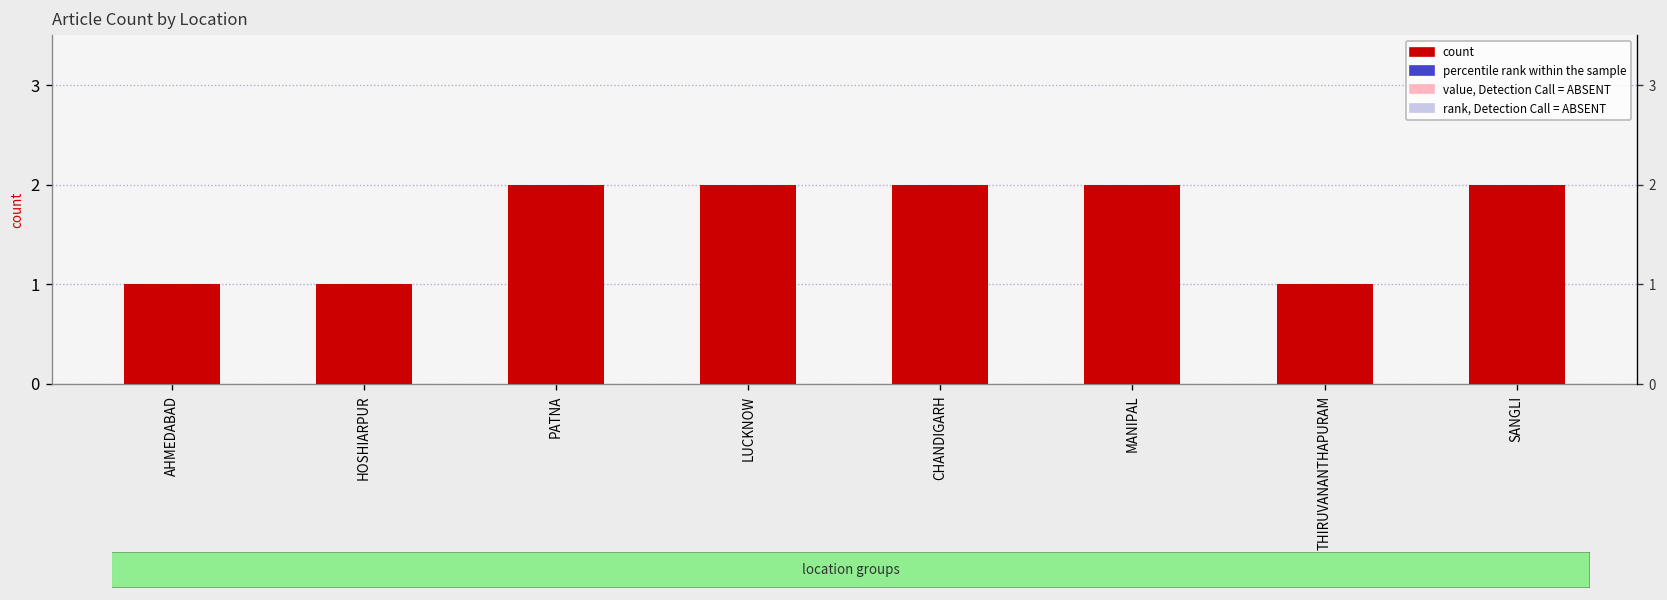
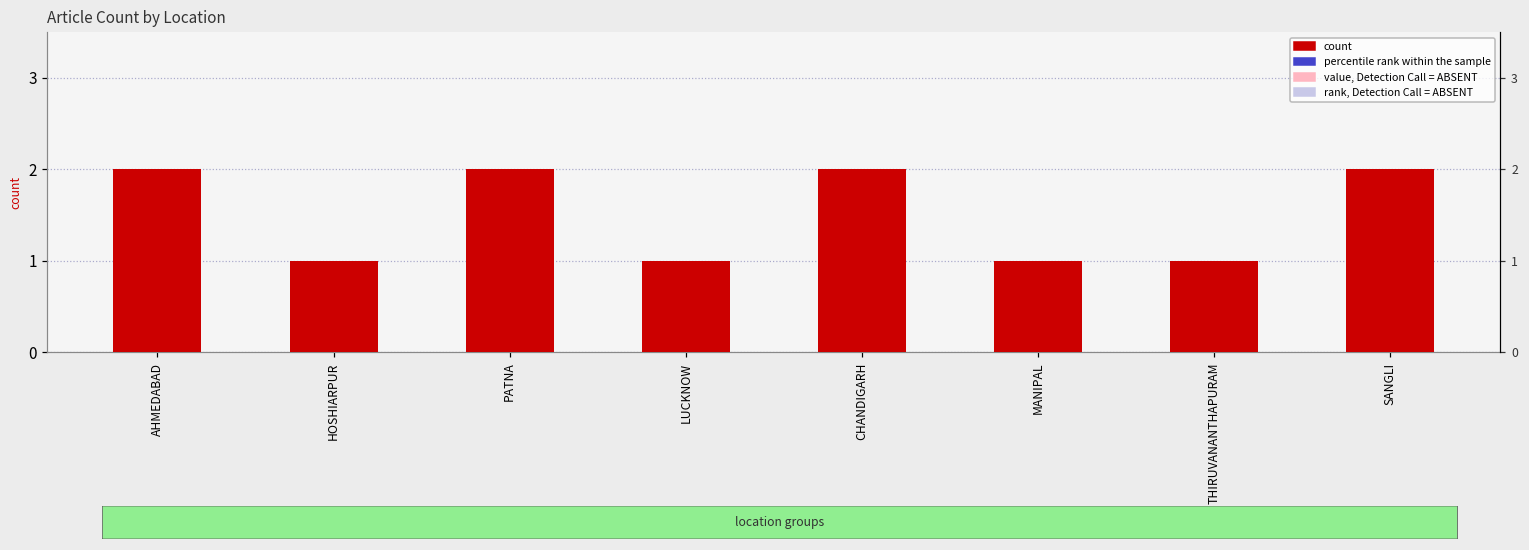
  {
-   "AHMEDABAD": 1,
+   "AHMEDABAD": 2,
    "HOSHIARPUR": 1,
    "PATNA": 2,
-   "LUCKNOW": 2,
+   "LUCKNOW": 1,
    "CHANDIGARH": 2,
-   "MANIPAL": 2,
+   "MANIPAL": 1,
    "THIRUVANANTHAPURAM": 1,
    "SANGLI": 2
  }
